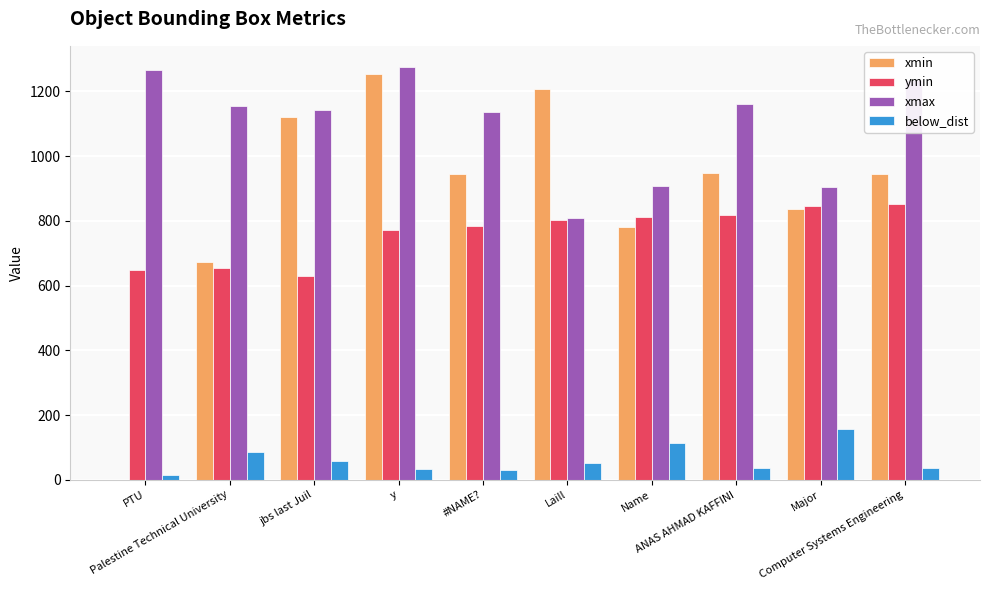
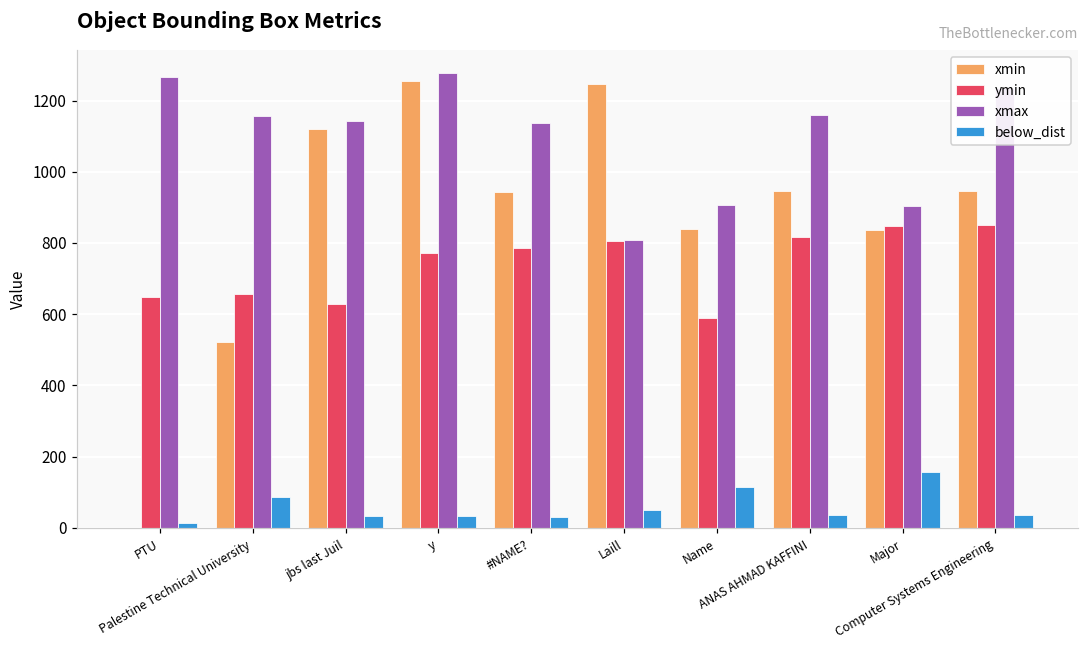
  {
    "xmin": {
      "PTU": 0,
-     "Palestine Technical University": 670,
+     "Palestine Technical University": 520,
      "jbs last Juil": 1120,
      "y": 1250,
      "#NAME?": 940,
-     "Laill": 1210,
-     "Name": 780,
+     "Laill": 1250,
+     "Name": 840,
      "ANAS AHMAD KAFFINI": 950,
      "Major": 840,
      "Computer Systems Engineering": 950
    },
    "ymin": {
      "PTU": 650,
      "Palestine Technical University": 660,
      "jbs last Juil": 630,
      "y": 770,
      "#NAME?": 790,
      "Laill": 800,
-     "Name": 810,
+     "Name": 590,
      "ANAS AHMAD KAFFINI": 820,
      "Major": 850,
      "Computer Systems Engineering": 850
    },
    "xmax": {
      "PTU": 1270,
      "Palestine Technical University": 1160,
      "jbs last Juil": 1140,
      "y": 1280,
      "#NAME?": 1140,
      "Laill": 810,
      "Name": 910,
      "ANAS AHMAD KAFFINI": 1160,
      "Major": 900
    },
    "below_dist": {
      "PTU": 10,
      "Palestine Technical University": 90,
-     "jbs last Juil": 60,
+     "jbs last Juil": 30,
      "y": 30,
      "#NAME?": 30,
      "Laill": 50,
      "Name": 110,
      "ANAS AHMAD KAFFINI": 40,
      "Major": 160,
      "Computer Systems Engineering": 40
    }
  }
